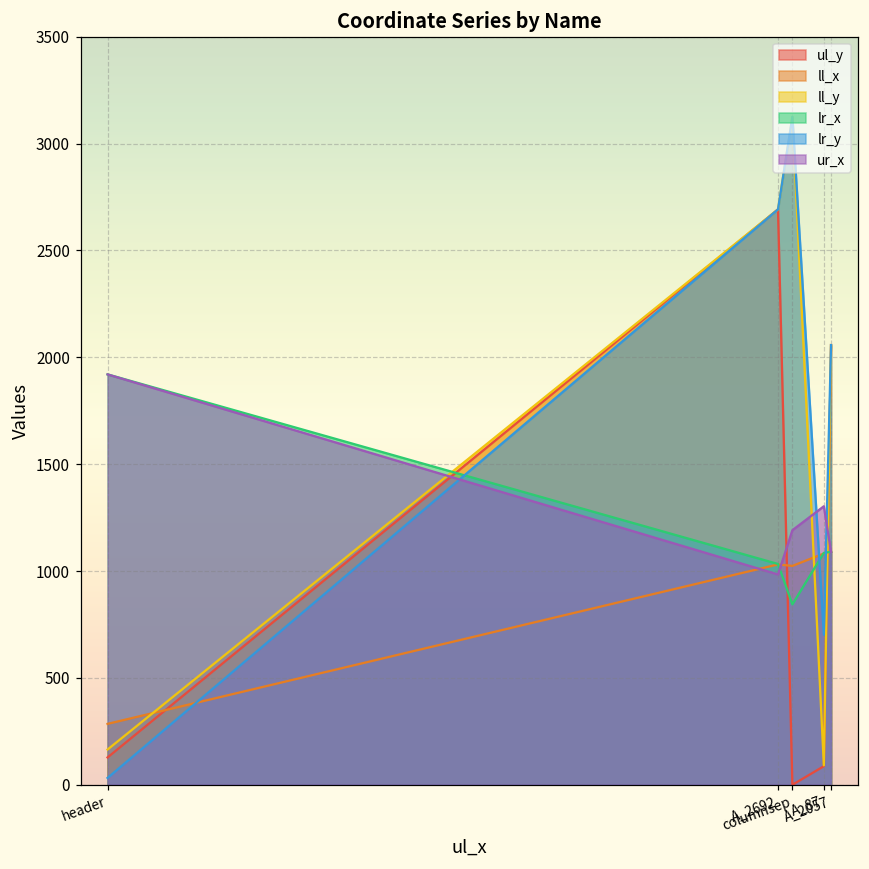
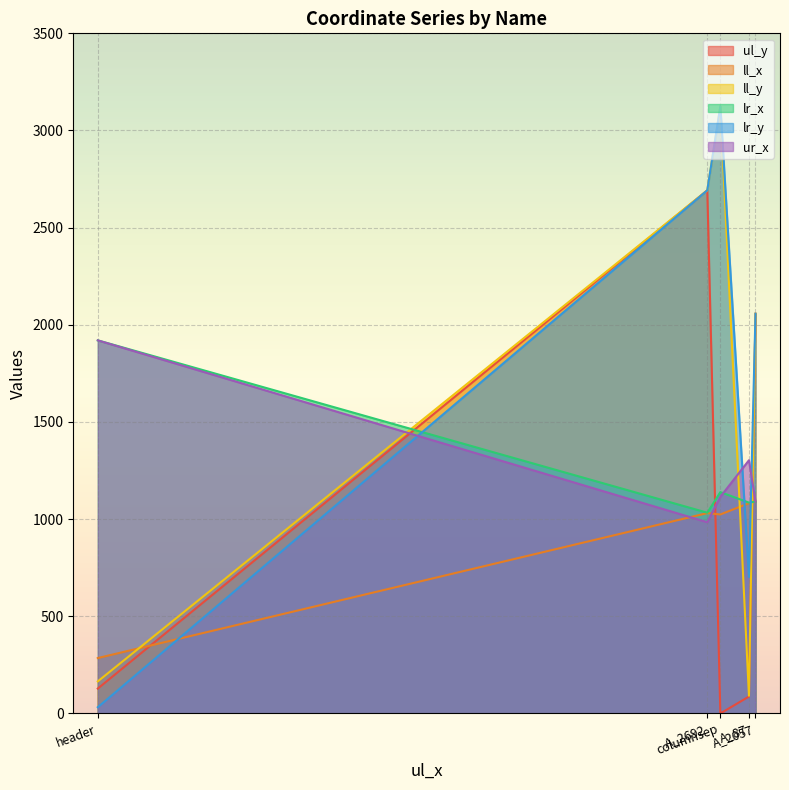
  {
    "ll_y": {
      "header": 170
    },
    "lr_x": {
-     "columnsep": 840
+     "columnsep": 1140
    },
    "lr_y": {
      "header": 30,
      "A_87": 700
    },
    "ur_x": {
      "A_2692": 980,
-     "columnsep": 1190,
+     "columnsep": 1120,
      "A_87": 1300
    }
  }
